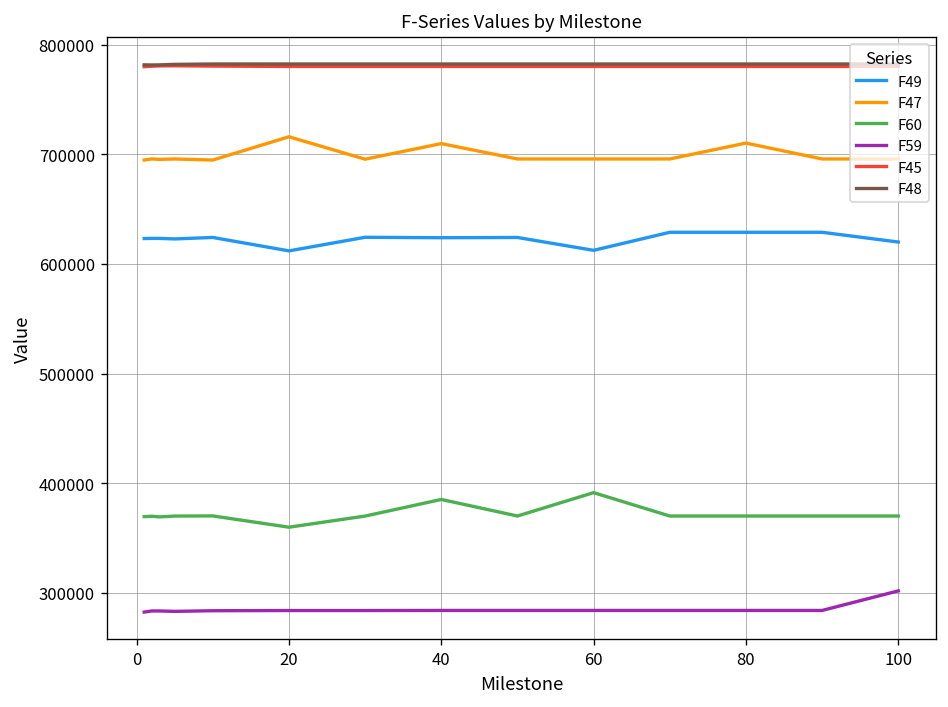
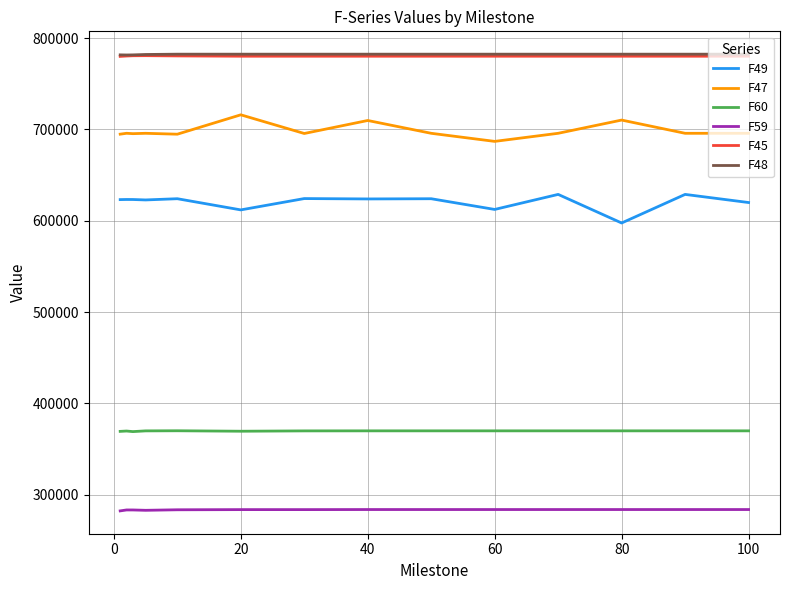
  {
    "F49": {
      "20": 610000,
      "40": 620000,
      "60": 610000,
-     "80": 630000,
+     "80": 600000,
      "100": 620000
    },
    "F47": {
      "20": 720000,
      "40": 710000,
-     "60": 700000,
+     "60": 690000,
      "80": 710000
    },
    "F60": {
-     "20": 360000,
-     "40": 390000,
-     "60": 390000,
+     "20": 370000,
+     "40": 370000,
+     "60": 370000,
      "80": 370000,
      "100": 370000
    },
    "F59": {
      "20": 280000,
      "40": 280000,
      "60": 280000,
      "80": 280000,
-     "100": 300000
+     "100": 280000
    }
  }
